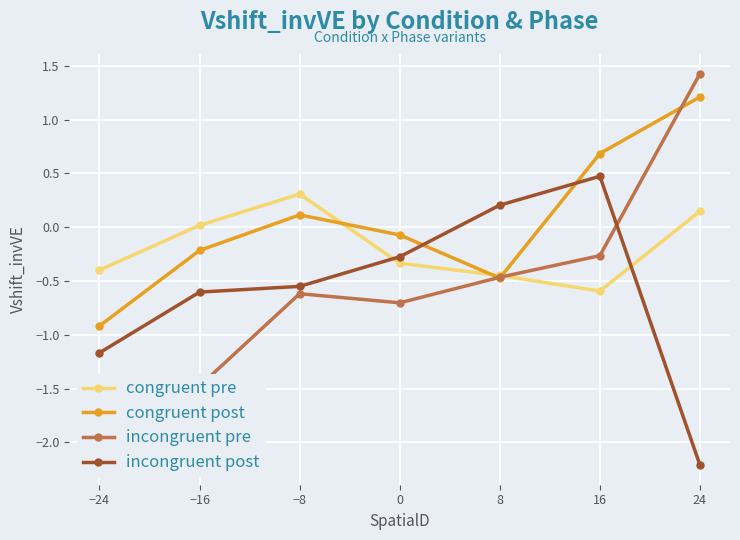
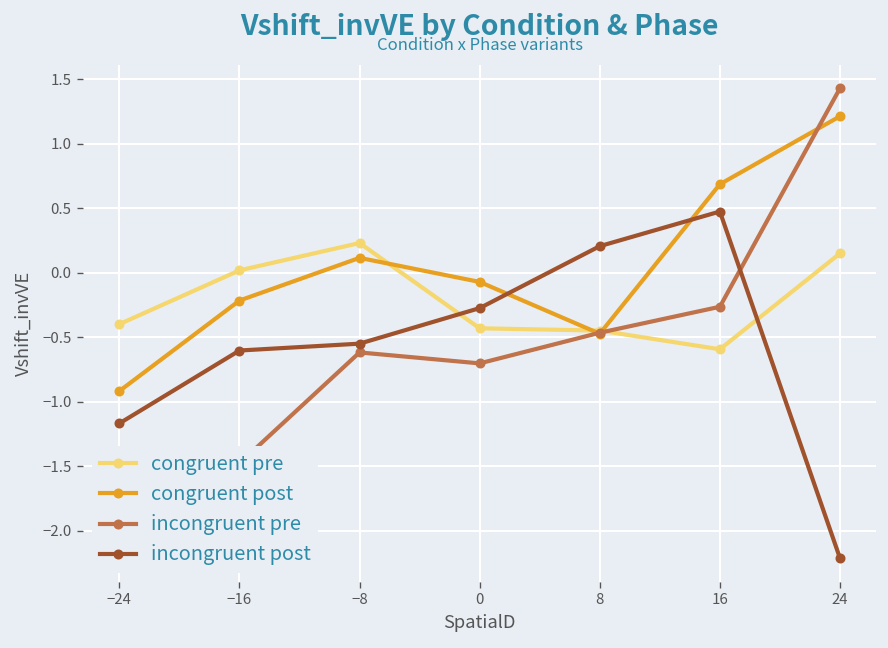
  {
    "congruent pre": {
      "−24": -0.40,
      "−16": 0.02,
-     "−8": 0.31,
-     "0": -0.33,
+     "−8": 0.23,
+     "0": -0.43,
      "16": -0.59,
      "24": 0.15
    },
    "congruent post": {
      "−24": -0.92,
      "−16": -0.22,
      "−8": 0.12,
      "0": -0.07,
      "16": 0.69,
      "24": 1.21
    }
  }
